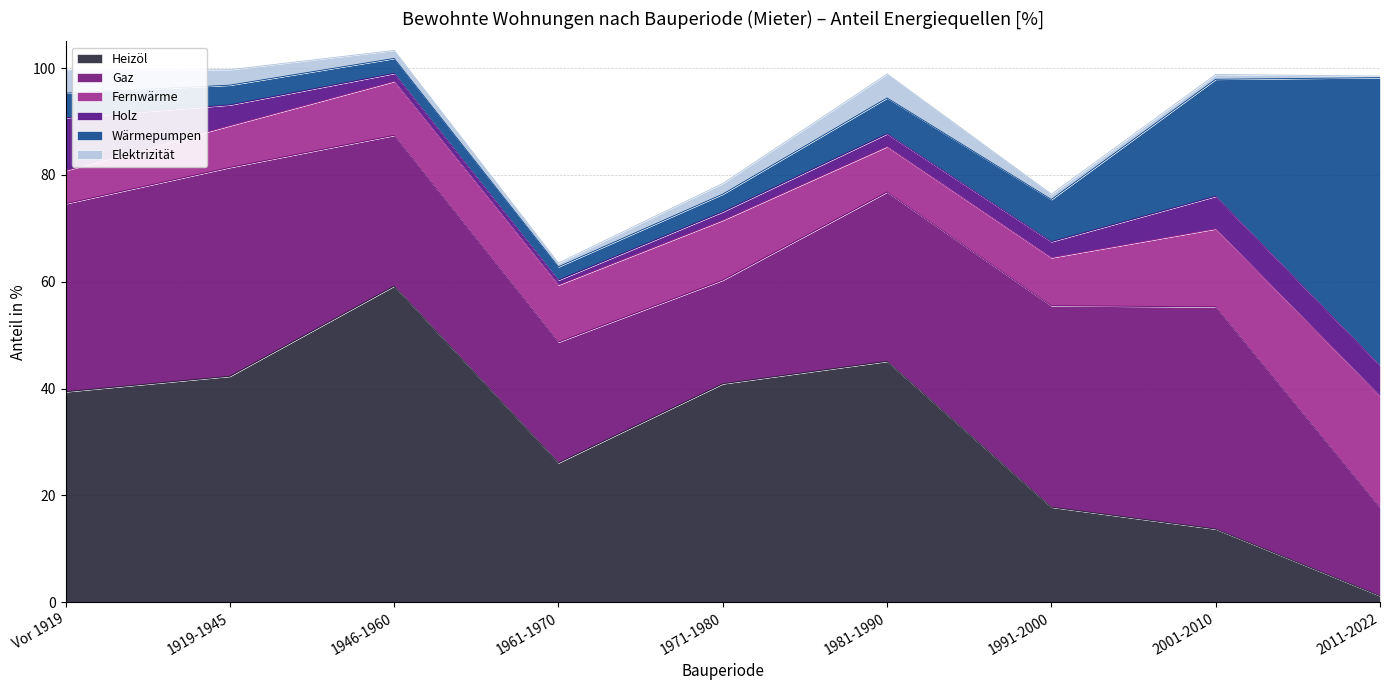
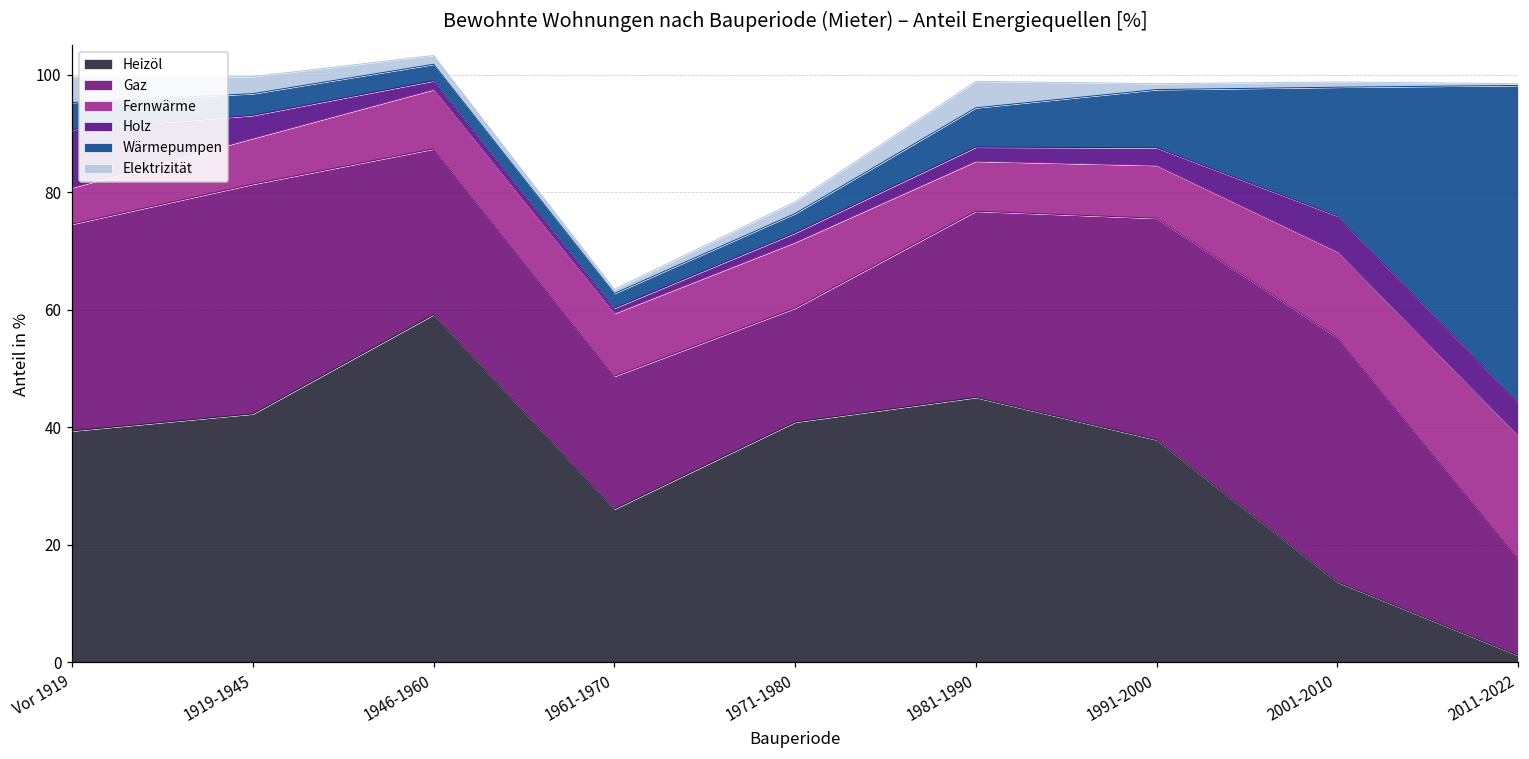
  {
    "Heizöl": {
      "Vor 1919": 39,
      "1919-1945": 42,
      "1946-1960": 59,
      "1961-1970": 26,
      "1971-1980": 41,
      "1981-1990": 45,
-     "1991-2000": 18,
+     "1991-2000": 38,
      "2001-2010": 14,
      "2011-2022": 1
    },
    "Wärmepumpen": {
      "Vor 1919": 5,
      "1919-1945": 4,
      "1946-1960": 3,
      "1961-1970": 3,
      "1971-1980": 3,
      "1981-1990": 7,
-     "1991-2000": 8,
+     "1991-2000": 10,
      "2001-2010": 22
    },
    "Elektrizität": {
      "Vor 1919": 4,
      "1919-1945": 3,
      "1946-1960": 2,
      "1961-1970": 1,
      "1971-1980": 2,
      "1981-1990": 5,
      "1991-2000": 1,
      "2001-2010": 1
    }
  }
